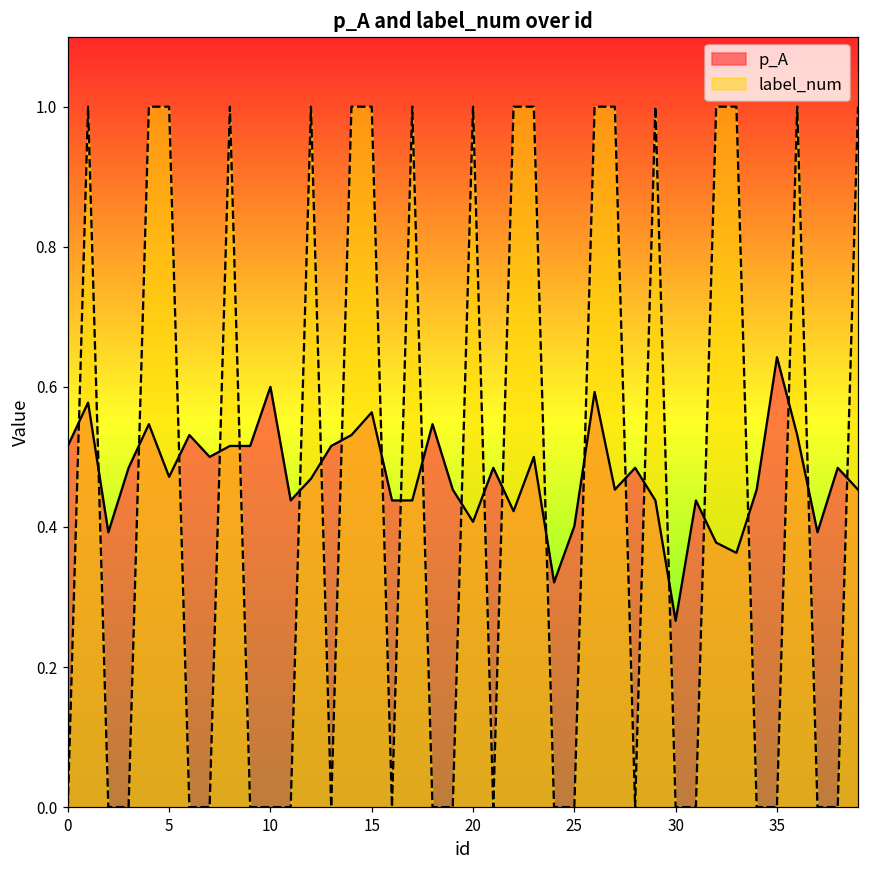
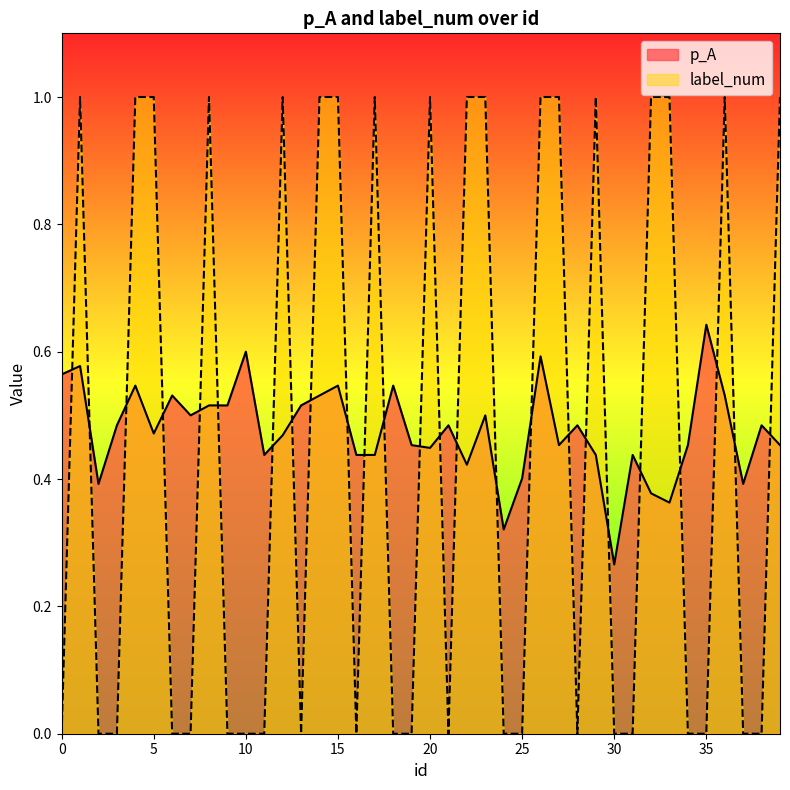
  {
    "p_A": {
-     "0": 0.52,
+     "0": 0.56,
      "5": 0.47,
      "10": 0.60,
-     "15": 0.56,
-     "20": 0.41,
+     "15": 0.55,
+     "20": 0.45,
      "25": 0.40,
      "30": 0.27,
      "35": 0.64
    },
    "label_num": {
      "0": 0.00,
      "5": 1.00,
      "10": 0.00,
      "15": 1.00,
      "20": 1.00,
      "25": 0.00,
      "30": 0.00,
      "35": 0.00
    }
  }
